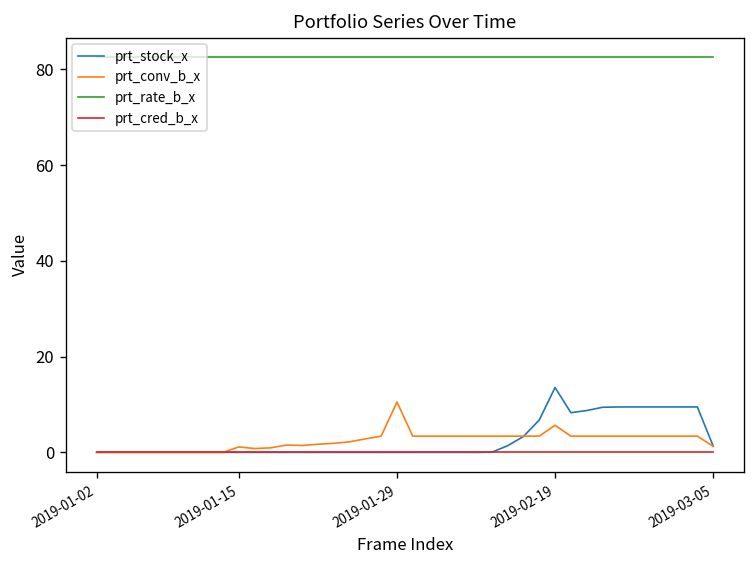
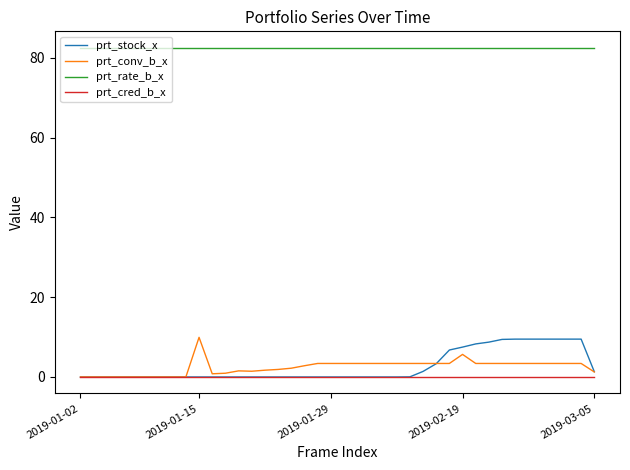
  {
    "prt_stock_x": {
-     "2019-02-19": 14
+     "2019-02-19": 7
    },
    "prt_conv_b_x": {
-     "2019-01-15": 1,
-     "2019-01-29": 11,
+     "2019-01-15": 10,
+     "2019-01-29": 3,
      "2019-02-19": 6
    },
    "prt_rate_b_x": {
      "2019-01-15": 83,
      "2019-01-29": 83,
      "2019-02-19": 83,
      "2019-03-05": 83
    },
    "prt_cred_b_x": {
      "2019-02-19": 0,
      "2019-03-05": 0
    }
  }
